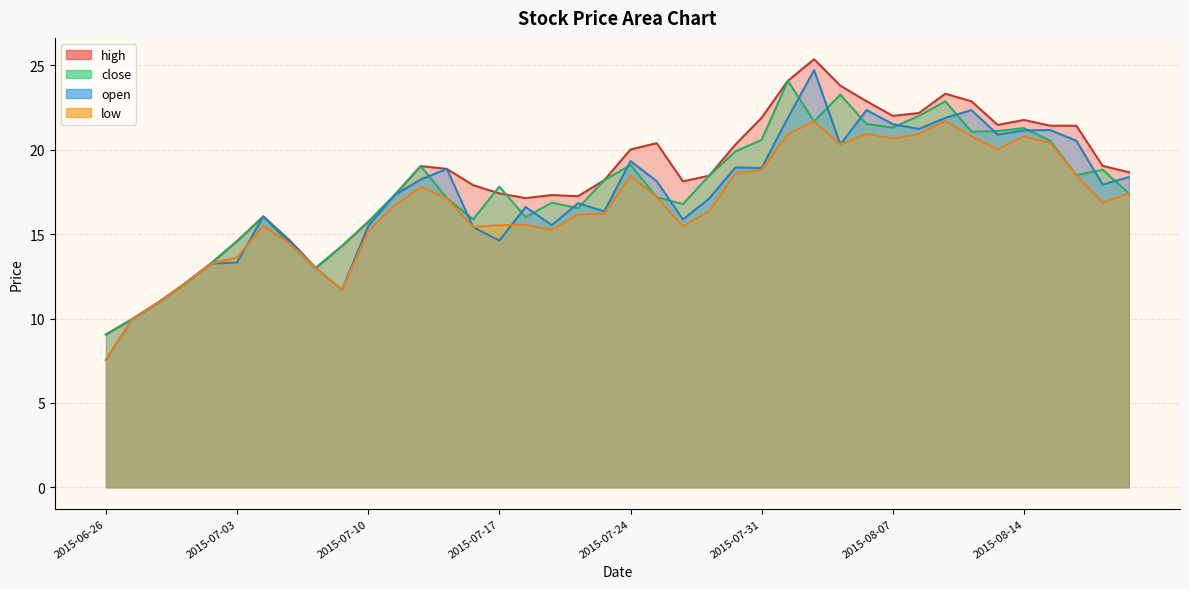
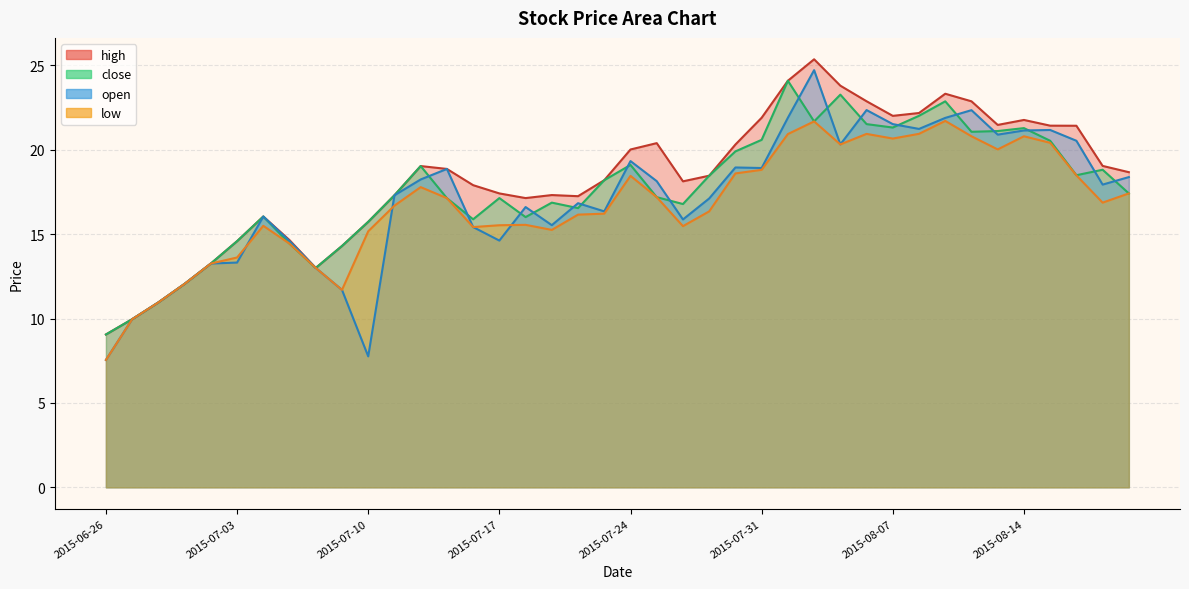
  {
    "close": {
-     "2015-07-17": 17.8,
+     "2015-07-17": 17.1,
      "2015-07-24": 19.1,
      "2015-07-31": 20.6,
      "2015-08-07": 21.3
    },
    "open": {
      "2015-07-03": 13.3,
-     "2015-07-10": 15.5,
+     "2015-07-10": 7.8,
      "2015-07-17": 14.6,
      "2015-07-24": 19.3,
      "2015-08-07": 21.5
    }
  }
